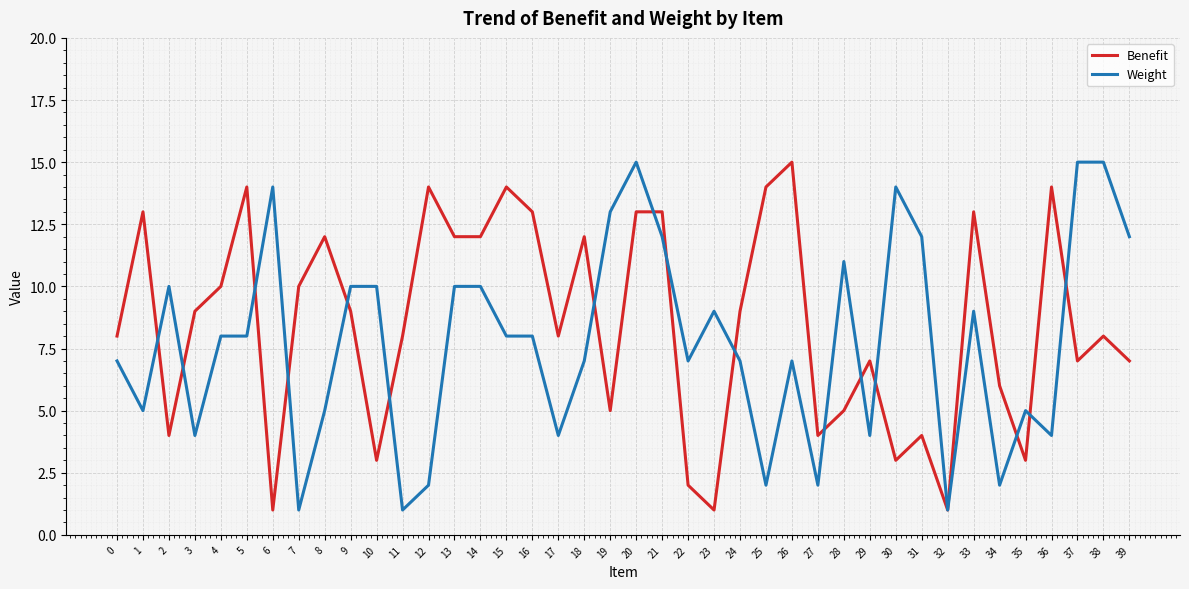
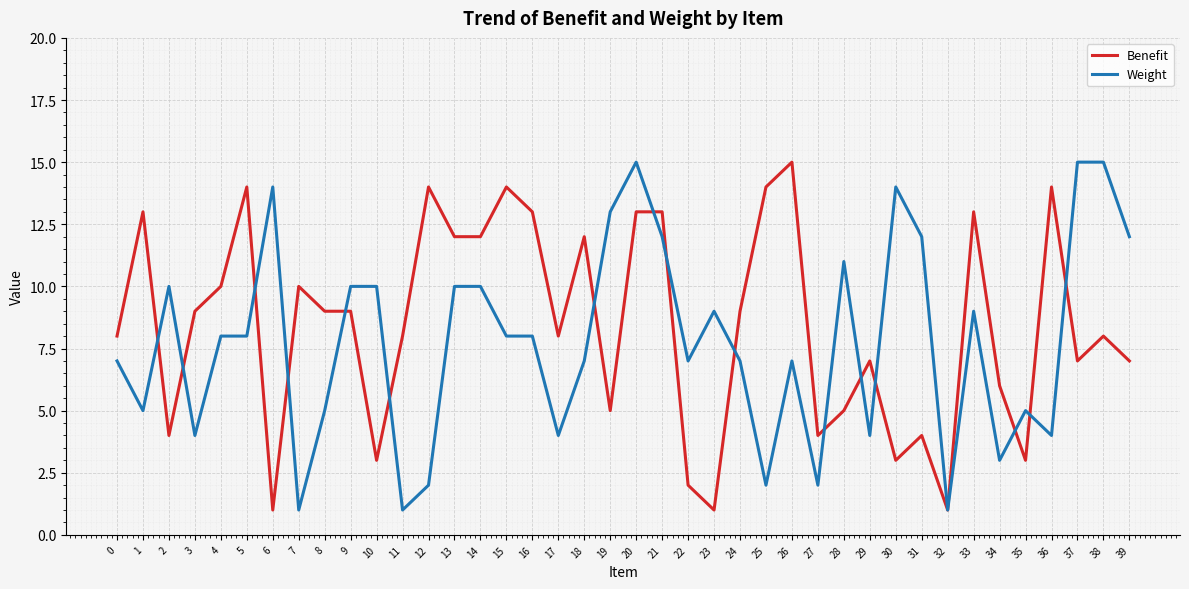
  {
    "Benefit": {
      "0": 8,
      "1": 13,
      "2": 4,
      "3": 9,
      "4": 10,
      "5": 14,
      "6": 1,
      "7": 10,
-     "8": 12,
+     "8": 9,
      "9": 9,
      "10": 3,
      "11": 8,
      "12": 14,
      "13": 12,
      "14": 12,
      "15": 14,
      "16": 13,
      "17": 8,
      "18": 12,
      "19": 5,
      "20": 13,
      "21": 13,
      "22": 2,
      "23": 1,
      "24": 9,
      "25": 14,
      "26": 15,
      "27": 4,
      "28": 5,
      "29": 7,
      "30": 3,
      "31": 4,
      "33": 13,
      "34": 6,
      "35": 3,
      "36": 14,
      "37": 7,
      "38": 8,
      "39": 7
    },
    "Weight": {
      "0": 7,
      "1": 5,
      "2": 10,
      "3": 4,
      "4": 8,
      "5": 8,
      "6": 14,
      "7": 1,
      "8": 5,
      "9": 10,
      "10": 10,
      "11": 1,
      "12": 2,
      "13": 10,
      "14": 10,
      "15": 8,
      "16": 8,
      "17": 4,
      "18": 7,
      "19": 13,
      "20": 15,
      "21": 12,
      "22": 7,
      "23": 9,
      "24": 7,
      "25": 2,
      "26": 7,
      "27": 2,
      "28": 11,
      "29": 4,
      "30": 14,
      "31": 12,
      "33": 9,
-     "34": 2,
+     "34": 3,
      "35": 5,
      "36": 4,
      "37": 15,
      "38": 15,
      "39": 12
    }
  }
